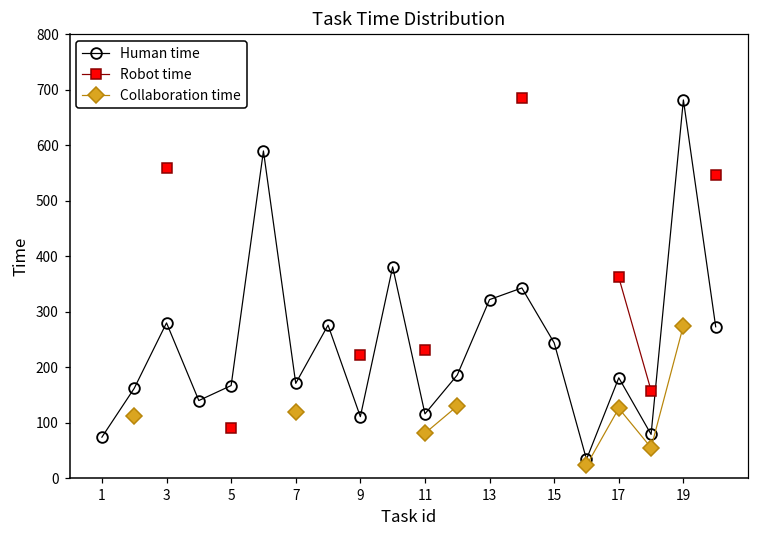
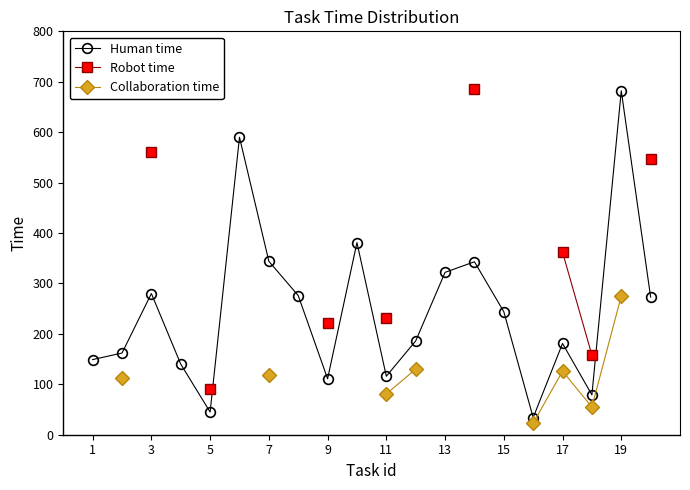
  {
    "Human time": {
-     "1": 70,
+     "1": 150,
      "3": 280,
-     "5": 170,
-     "7": 170,
+     "5": 50,
+     "7": 340,
      "9": 110,
      "11": 120,
      "13": 320,
      "15": 240,
      "17": 180,
      "19": 680
    },
    "Robot time": {
      "3": 560,
      "5": 90,
      "9": 220,
      "11": 230,
      "17": 360
    },
    "Collaboration time": {
      "7": 120,
      "11": 80,
      "17": 130,
      "19": 280
    }
  }
